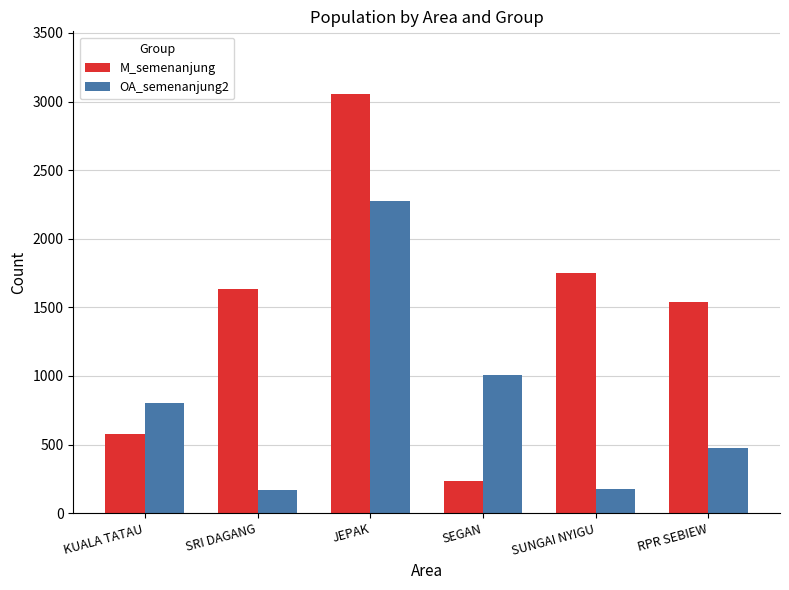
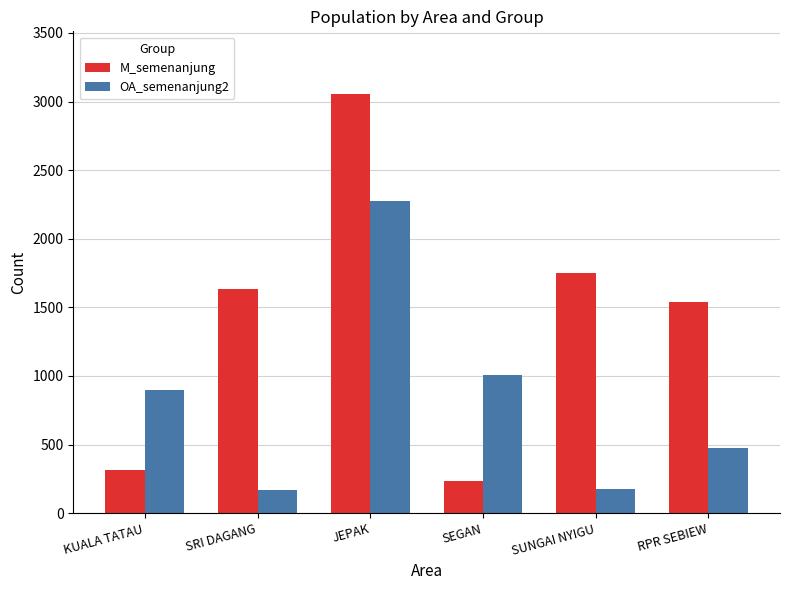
  {
    "M_semenanjung": {
-     "KUALA TATAU": 580,
+     "KUALA TATAU": 320,
      "SRI DAGANG": 1630,
      "JEPAK": 3050,
      "SEGAN": 230,
      "SUNGAI NYIGU": 1750,
      "RPR SEBIEW": 1540
    },
    "OA_semenanjung2": {
-     "KUALA TATAU": 800,
+     "KUALA TATAU": 890,
      "SRI DAGANG": 170,
      "JEPAK": 2280,
      "SEGAN": 1010,
      "SUNGAI NYIGU": 180,
      "RPR SEBIEW": 480
    }
  }
